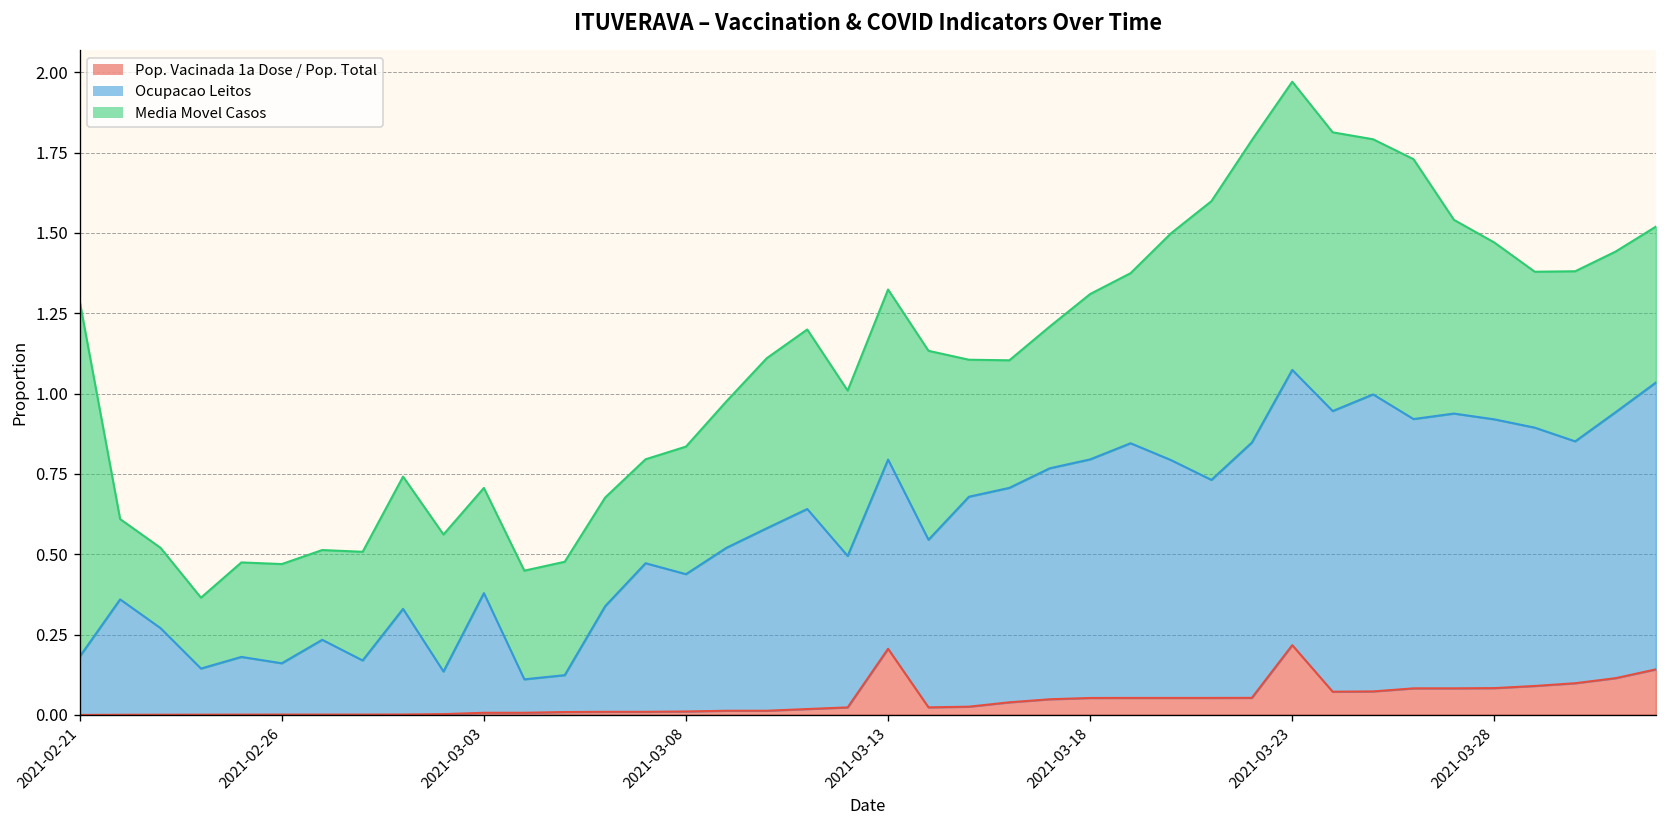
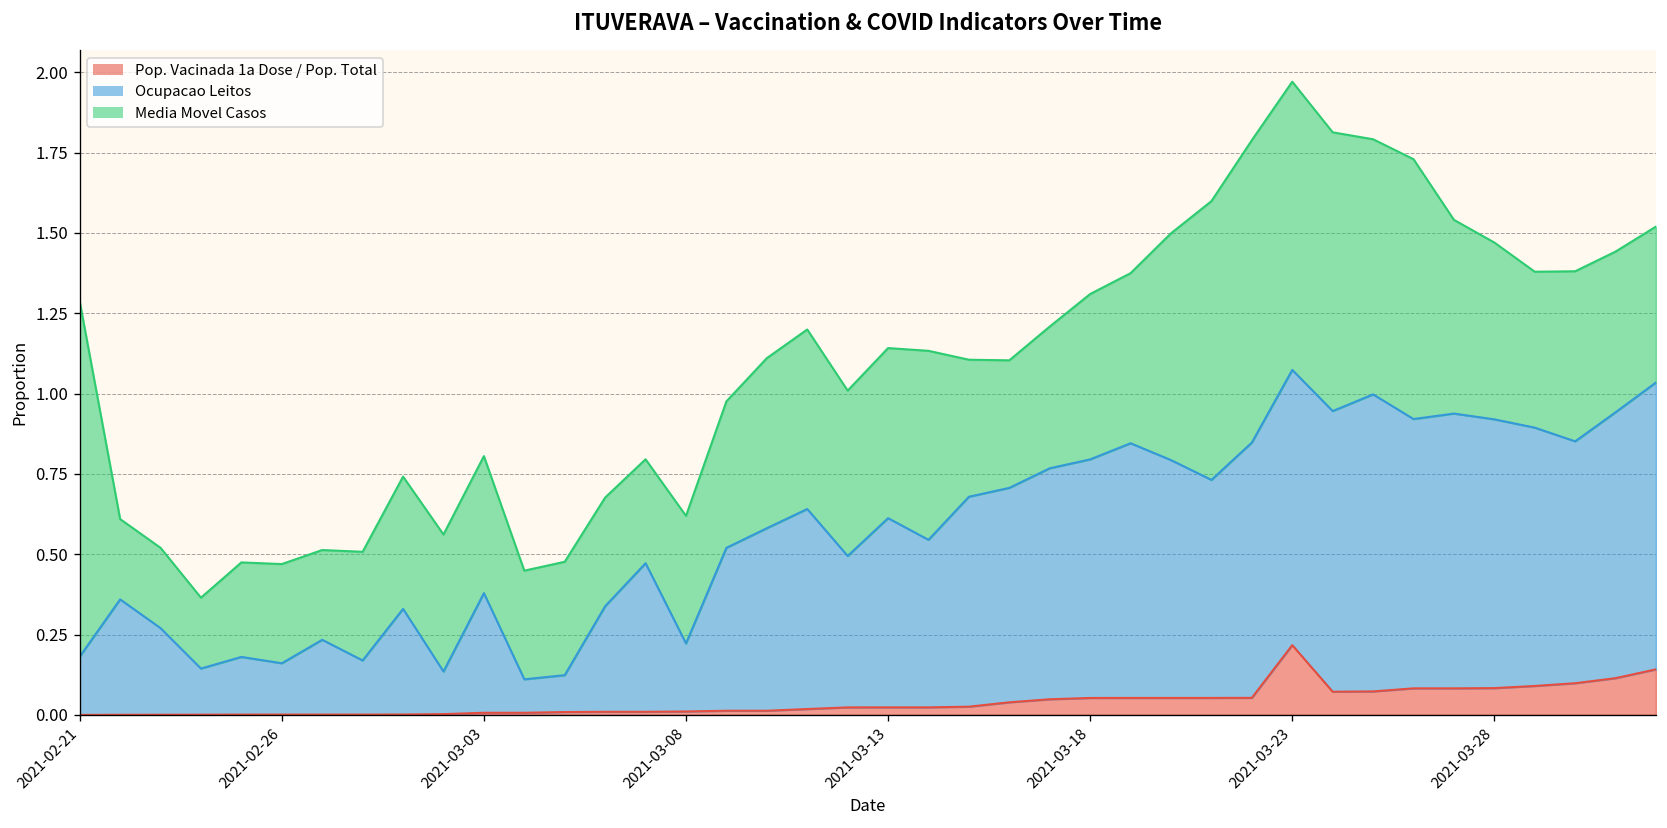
  {
    "Pop. Vacinada 1a Dose / Pop. Total": {
      "2021-02-21": 0.00,
      "2021-02-26": 0.00,
      "2021-03-03": 0.01,
      "2021-03-08": 0.01,
-     "2021-03-13": 0.21,
+     "2021-03-13": 0.02,
      "2021-03-18": 0.05,
      "2021-03-23": 0.22,
      "2021-03-28": 0.08
    },
    "Ocupacao Leitos": {
      "2021-02-21": 0.18,
      "2021-02-26": 0.16,
      "2021-03-03": 0.37,
-     "2021-03-08": 0.43,
+     "2021-03-08": 0.21,
      "2021-03-13": 0.59,
      "2021-03-18": 0.74,
      "2021-03-23": 0.86,
      "2021-03-28": 0.84
    },
    "Media Movel Casos": {
      "2021-02-21": 1.11,
      "2021-02-26": 0.31,
-     "2021-03-03": 0.33,
+     "2021-03-03": 0.43,
      "2021-03-08": 0.40,
      "2021-03-13": 0.53,
      "2021-03-18": 0.51,
      "2021-03-23": 0.90,
      "2021-03-28": 0.55
    }
  }
